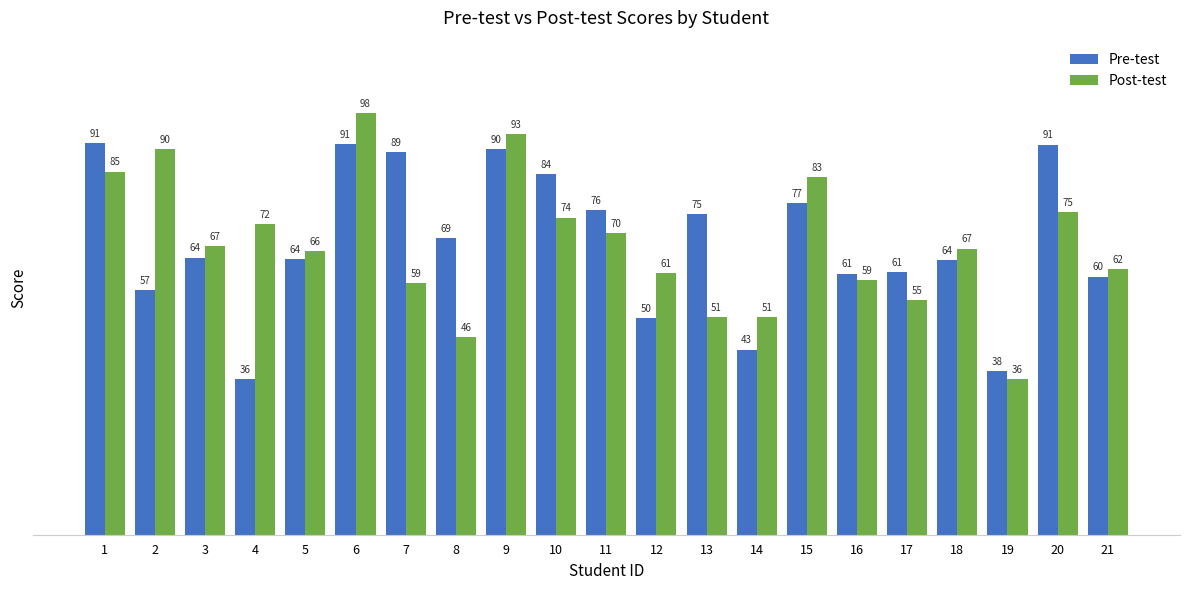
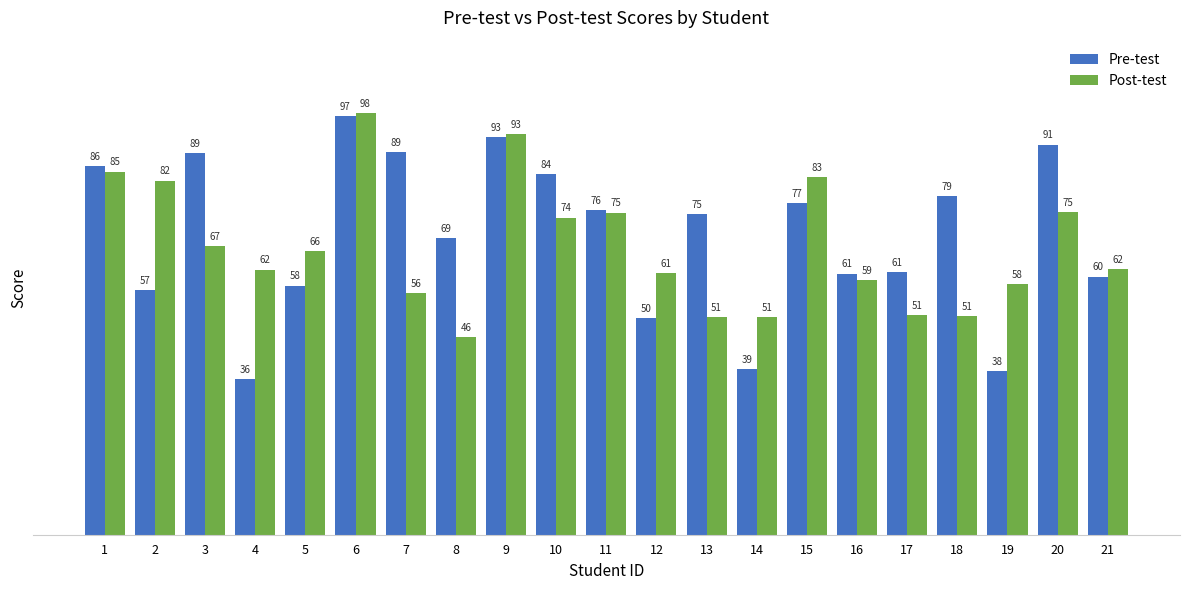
  {
    "Pre-test": {
-     "1": 91,
+     "1": 86,
      "2": 57,
-     "3": 64,
+     "3": 89,
      "4": 36,
-     "5": 64,
-     "6": 91,
+     "5": 58,
+     "6": 97,
      "7": 89,
      "8": 69,
-     "9": 90,
+     "9": 93,
      "10": 84,
      "11": 76,
      "12": 50,
      "13": 75,
-     "14": 43,
+     "14": 39,
      "15": 77,
      "16": 61,
      "17": 61,
-     "18": 64,
+     "18": 79,
      "19": 38,
      "20": 91,
      "21": 60
    },
    "Post-test": {
      "1": 85,
-     "2": 90,
+     "2": 82,
      "3": 67,
-     "4": 72,
+     "4": 62,
      "5": 66,
      "6": 98,
-     "7": 59,
+     "7": 56,
      "8": 46,
      "9": 93,
      "10": 74,
-     "11": 70,
+     "11": 75,
      "12": 61,
      "13": 51,
      "14": 51,
      "15": 83,
      "16": 59,
-     "17": 55,
-     "18": 67,
-     "19": 36,
+     "17": 51,
+     "18": 51,
+     "19": 58,
      "20": 75,
      "21": 62
    }
  }
